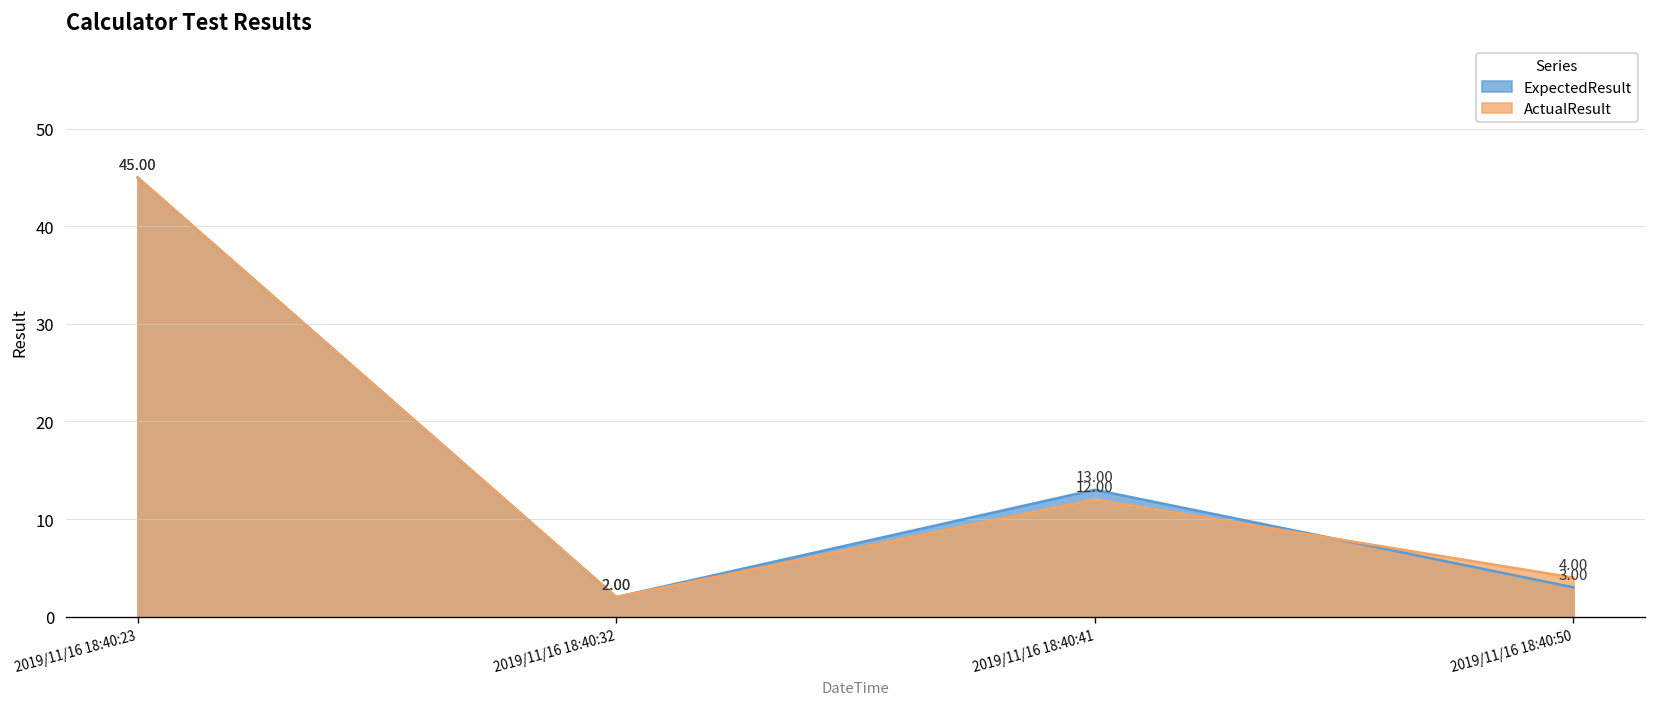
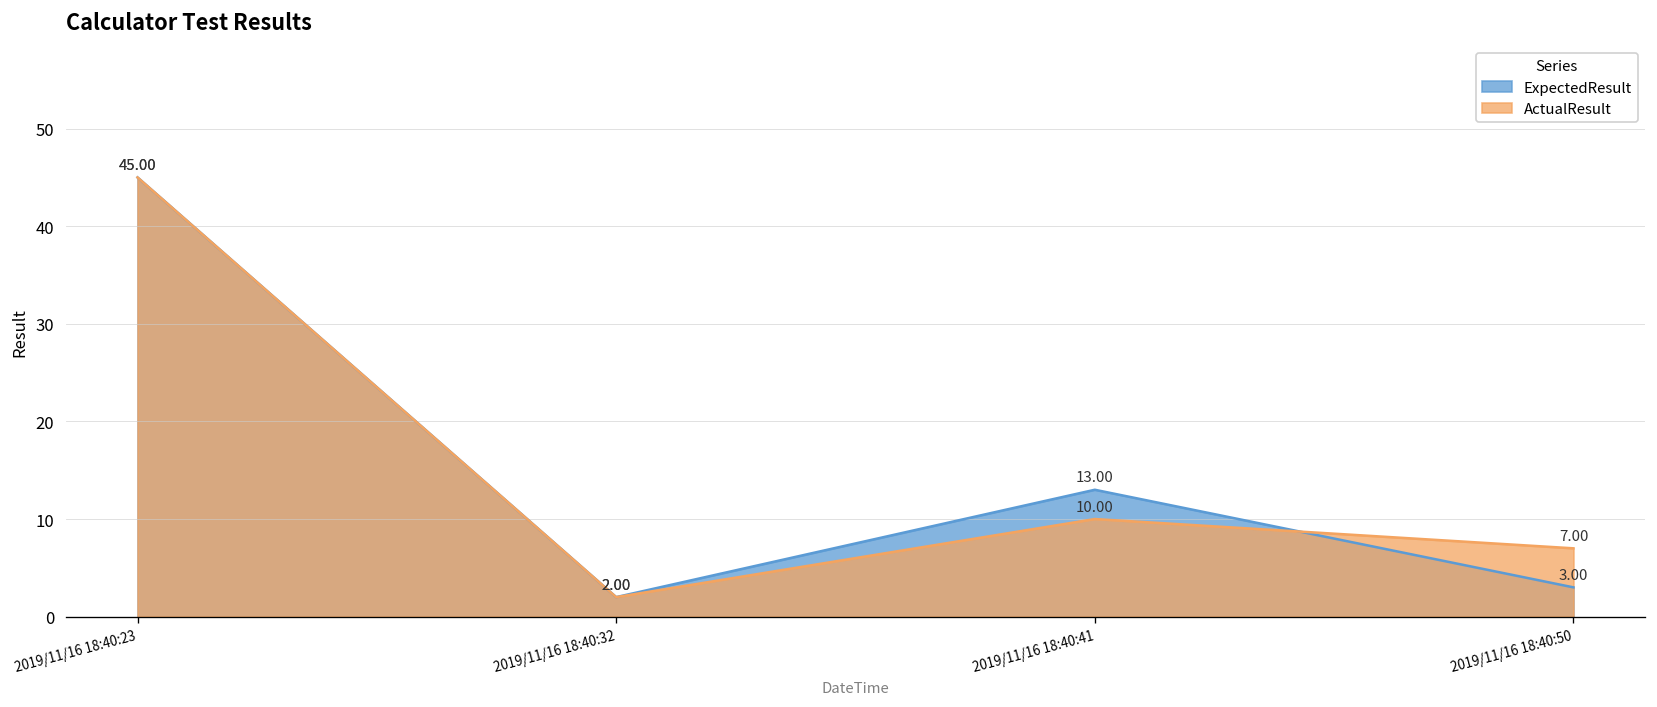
  {
    "ActualResult": {
-     "2019/11/16 18:40:41": 12.00,
-     "2019/11/16 18:40:50": 4.00
+     "2019/11/16 18:40:41": 10.00,
+     "2019/11/16 18:40:50": 7.00
    }
  }
